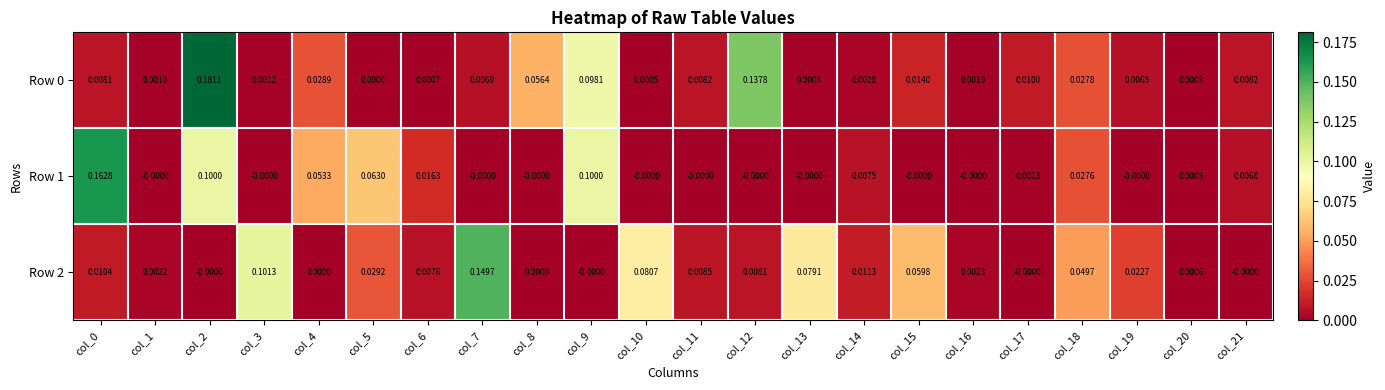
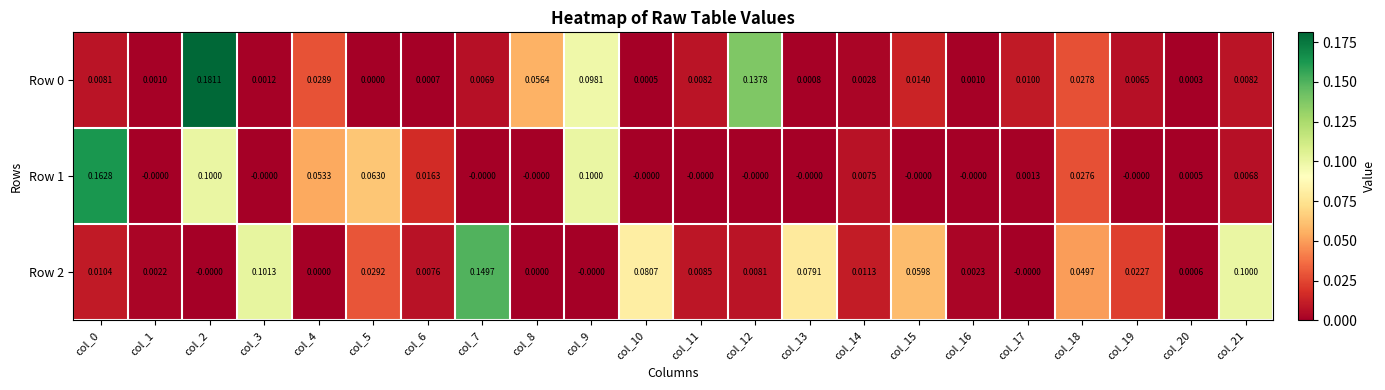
  {
    "Row 0": {
      "col_0": 0.0081,
      "col_1": 0.0010,
      "col_2": 0.1811,
      "col_3": 0.0012,
      "col_4": 0.0289,
      "col_5": 0.0000,
      "col_6": 0.0007,
      "col_7": 0.0069,
      "col_8": 0.0564,
      "col_9": 0.0981,
      "col_10": 0.0005,
      "col_11": 0.0082,
      "col_12": 0.1378,
      "col_13": 0.0008,
      "col_14": 0.0028,
      "col_15": 0.0140,
      "col_16": 0.0010,
      "col_17": 0.0100,
      "col_18": 0.0278,
      "col_19": 0.0065,
      "col_20": 0.0003,
      "col_21": 0.0082
    },
    "Row 1": {
      "col_0": 0.1628,
      "col_1": -0.0000,
      "col_2": 0.1000,
      "col_3": -0.0000,
      "col_4": 0.0533,
      "col_5": 0.0630,
      "col_6": 0.0163,
      "col_7": -0.0000,
      "col_8": -0.0000,
      "col_9": 0.1000,
      "col_10": -0.0000,
      "col_11": -0.0000,
      "col_12": -0.0000,
      "col_13": -0.0000,
      "col_14": 0.0075,
      "col_15": -0.0000,
      "col_16": -0.0000,
      "col_17": 0.0013,
      "col_18": 0.0276,
      "col_19": -0.0000,
      "col_20": 0.0005,
      "col_21": 0.0068
    },
    "Row 2": {
      "col_0": 0.0104,
      "col_1": 0.0022,
      "col_2": -0.0000,
      "col_3": 0.1013,
      "col_4": 0.0000,
      "col_5": 0.0292,
      "col_6": 0.0076,
      "col_7": 0.1497,
      "col_8": 0.0000,
      "col_9": -0.0000,
      "col_10": 0.0807,
      "col_11": 0.0085,
      "col_12": 0.0081,
      "col_13": 0.0791,
      "col_14": 0.0113,
      "col_15": 0.0598,
      "col_16": 0.0023,
      "col_17": -0.0000,
      "col_18": 0.0497,
      "col_19": 0.0227,
      "col_20": 0.0006,
-     "col_21": -0.0000
+     "col_21": 0.1000
    }
  }
